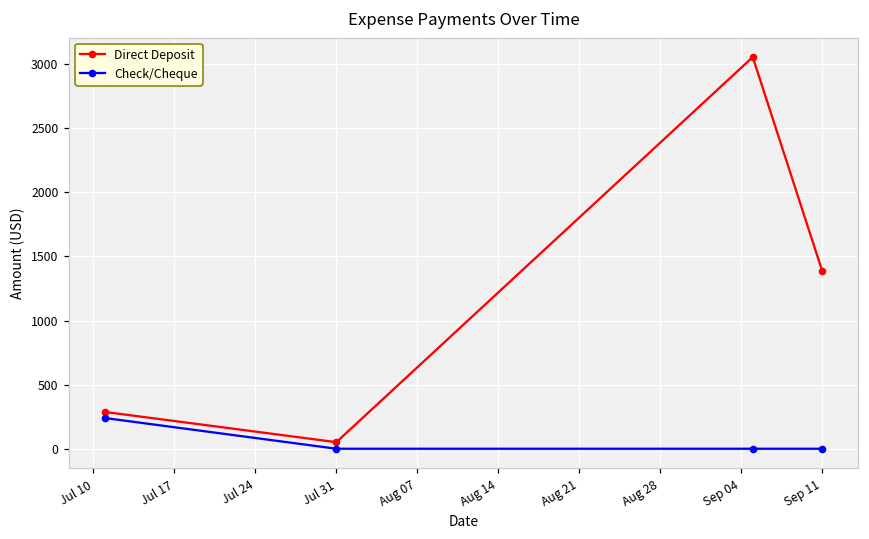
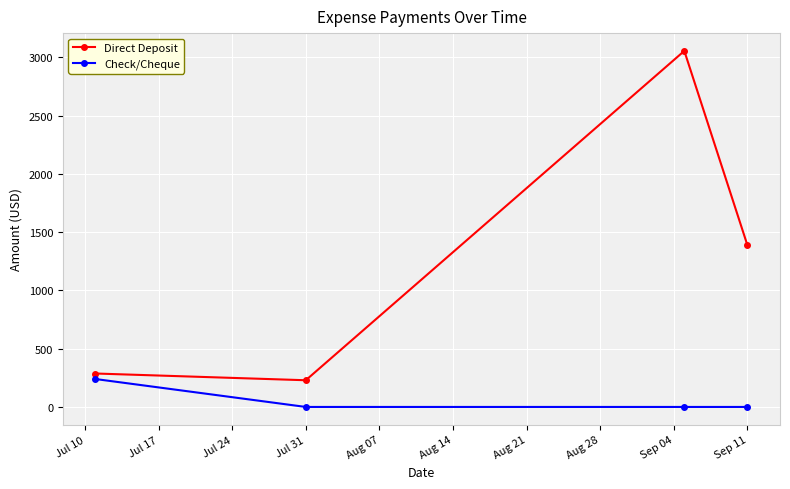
  {
    "Direct Deposit": {
-     "Jul 31": 50,
+     "Jul 31": 230,
      "Sep 11": 1390
    },
    "Check/Cheque": {
      "Jul 31": 0,
      "Sep 11": 0
    }
  }
